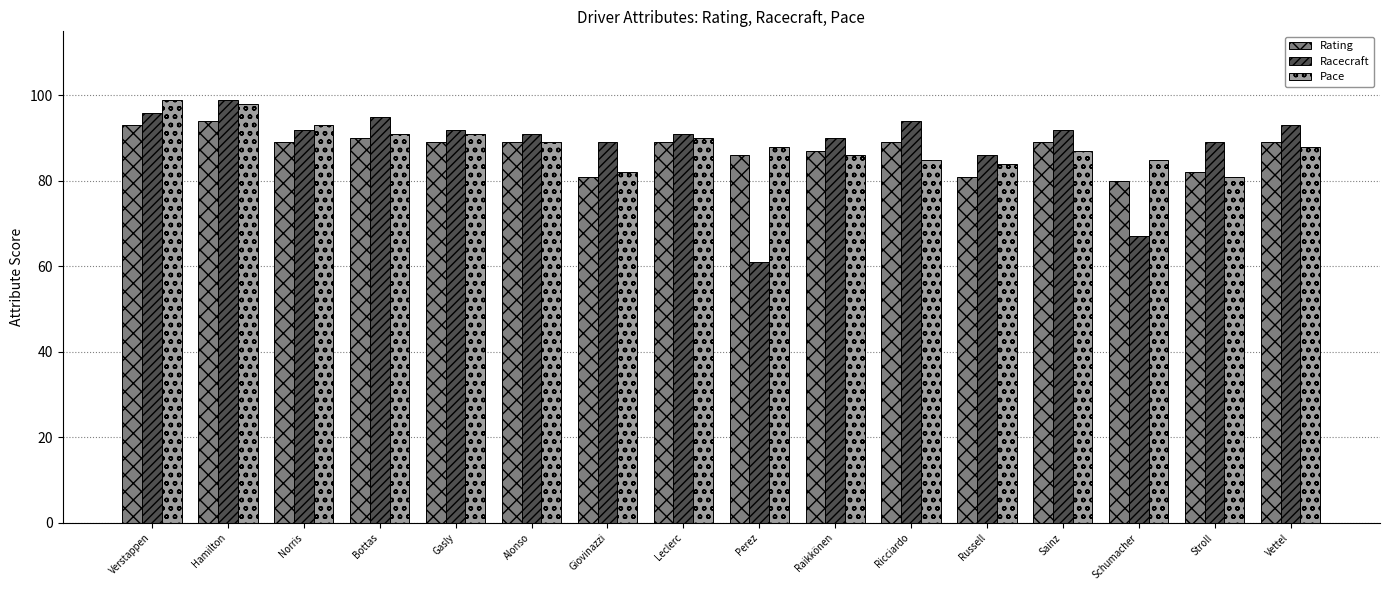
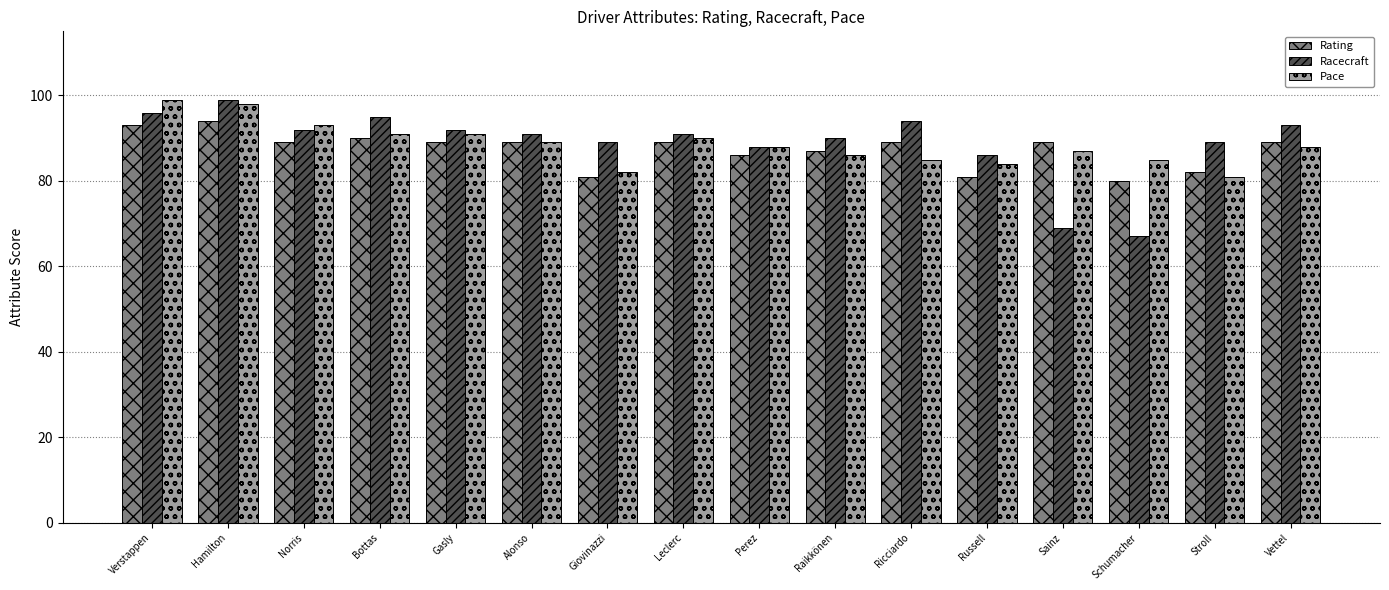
  {
    "Racecraft": {
      "Verstappen": 96,
      "Hamilton": 99,
      "Norris": 92,
      "Bottas": 95,
      "Gasly": 92,
      "Alonso": 91,
      "Giovinazzi": 89,
      "Leclerc": 91,
-     "Perez": 61,
+     "Perez": 88,
      "Raikkönen": 90,
      "Ricciardo": 94,
      "Russell": 86,
-     "Sainz": 92,
+     "Sainz": 69,
      "Schumacher": 67,
      "Stroll": 89,
      "Vettel": 93
    }
  }
